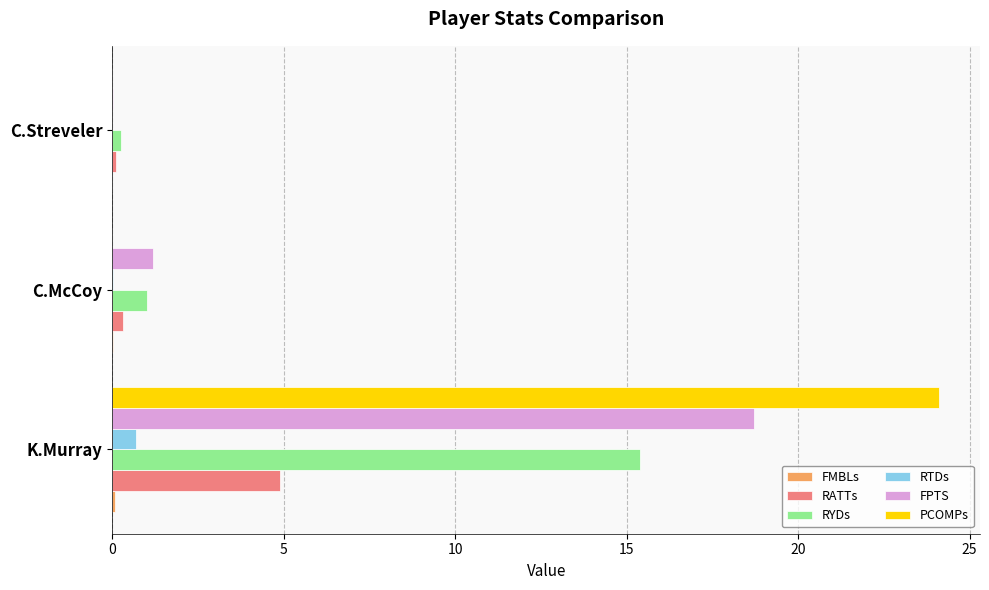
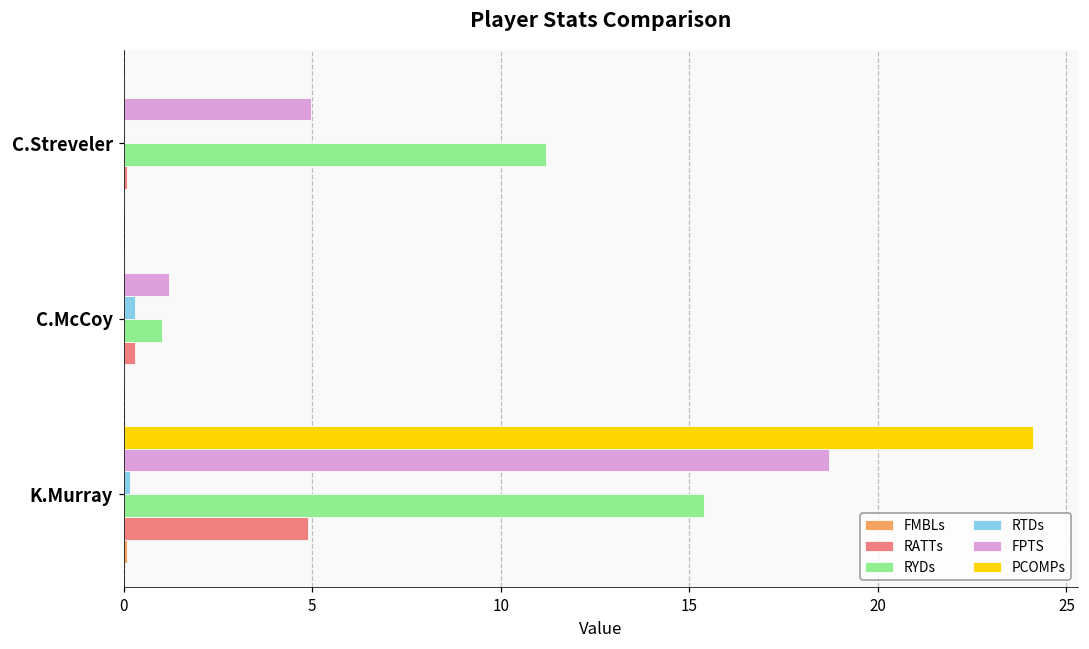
  {
    "RYDs": {
-     "C.Streveler": 0.3,
+     "C.Streveler": 11.2,
      "C.McCoy": 1.0,
      "K.Murray": 15.4
    },
    "RTDs": {
      "C.Streveler": 0.0,
-     "C.McCoy": 0.0,
-     "K.Murray": 0.7
+     "C.McCoy": 0.3,
+     "K.Murray": 0.2
    },
    "FPTS": {
-     "C.Streveler": 0.0,
+     "C.Streveler": 5.0,
      "C.McCoy": 1.2,
      "K.Murray": 18.7
    },
    "PCOMPs": {
      "C.Streveler": 0.0,
      "C.McCoy": 0.0,
      "K.Murray": 24.1
    }
  }
